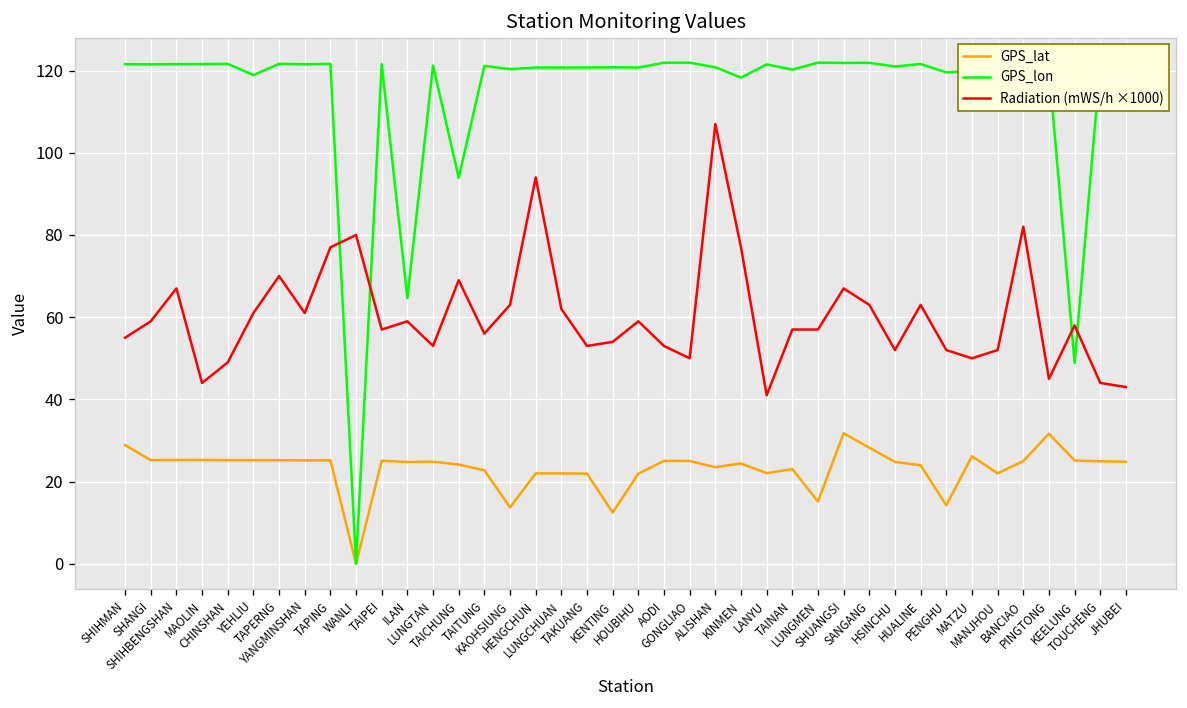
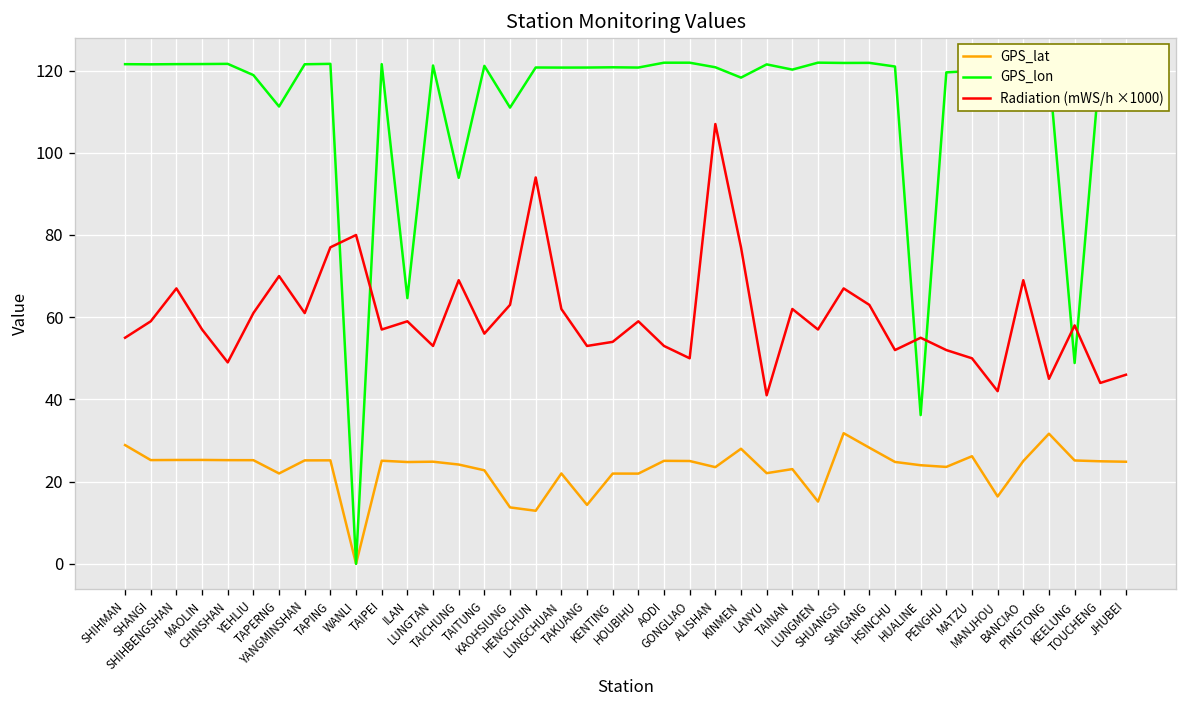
  {
    "GPS_lat": {
      "SHIHMAN": 29,
      "SHANGI": 25,
      "SHIHBENGSHAN": 25,
      "MAOLIN": 25,
      "CHINSHAN": 25,
      "YEHLIU": 25,
-     "TAPERNG": 25,
+     "TAPERNG": 22,
      "YANGMINSHAN": 25,
      "TAPING": 25,
      "TAIPEI": 25,
      "ILAN": 25,
      "LUNGTAN": 25,
      "TAICHUNG": 24,
      "TAITUNG": 23,
      "KAOHSIUNG": 14,
-     "HENGCHUN": 22,
+     "HENGCHUN": 13,
      "LUNGCHUAN": 22,
-     "TAKUANG": 22,
-     "KENTING": 12,
+     "TAKUANG": 14,
+     "KENTING": 22,
      "HOUBIHU": 22,
      "AODI": 25,
      "GONGLIAO": 25,
      "ALISHAN": 24,
-     "KINMEN": 24,
+     "KINMEN": 28,
      "LANYU": 22,
      "TAINAN": 23,
      "LUNGMEN": 15,
      "SHUANGSI": 32,
      "SANGANG": 28,
      "HSINCHU": 25,
      "HUALINE": 24,
-     "PENGHU": 14,
+     "PENGHU": 24,
      "MATZU": 26,
-     "MANJHOU": 22,
+     "MANJHOU": 16,
      "BANCIAO": 25,
      "PINGTONG": 32,
      "KEELUNG": 25,
      "TOUCHENG": 25,
      "JHUBEI": 25
    },
    "GPS_lon": {
      "SHIHMAN": 122,
      "SHANGI": 122,
      "SHIHBENGSHAN": 122,
      "MAOLIN": 122,
      "CHINSHAN": 122,
      "YEHLIU": 119,
-     "TAPERNG": 122,
+     "TAPERNG": 111,
      "YANGMINSHAN": 122,
      "TAPING": 122,
      "TAIPEI": 122,
      "ILAN": 65,
      "LUNGTAN": 121,
      "TAICHUNG": 94,
      "TAITUNG": 121,
-     "KAOHSIUNG": 120,
+     "KAOHSIUNG": 111,
      "HENGCHUN": 121,
      "LUNGCHUAN": 121,
      "TAKUANG": 121,
      "KENTING": 121,
      "HOUBIHU": 121,
      "AODI": 122,
      "GONGLIAO": 122,
      "ALISHAN": 121,
      "KINMEN": 118,
      "LANYU": 122,
      "TAINAN": 120,
      "LUNGMEN": 122,
      "SHUANGSI": 122,
      "SANGANG": 122,
      "HSINCHU": 121,
-     "HUALINE": 122,
+     "HUALINE": 36,
      "PENGHU": 120,
      "KEELUNG": 49
    },
    "Radiation (mWS/h ×1000)": {
      "SHIHMAN": 55,
      "SHANGI": 59,
      "SHIHBENGSHAN": 67,
-     "MAOLIN": 44,
+     "MAOLIN": 57,
      "CHINSHAN": 49,
      "YEHLIU": 61,
      "TAPERNG": 70,
      "YANGMINSHAN": 61,
      "TAPING": 77,
      "WANLI": 80,
      "TAIPEI": 57,
      "ILAN": 59,
      "LUNGTAN": 53,
      "TAICHUNG": 69,
      "TAITUNG": 56,
      "KAOHSIUNG": 63,
      "HENGCHUN": 94,
      "LUNGCHUAN": 62,
      "TAKUANG": 53,
      "KENTING": 54,
      "HOUBIHU": 59,
      "AODI": 53,
      "GONGLIAO": 50,
      "ALISHAN": 107,
      "KINMEN": 77,
      "LANYU": 41,
-     "TAINAN": 57,
+     "TAINAN": 62,
      "LUNGMEN": 57,
      "SHUANGSI": 67,
      "SANGANG": 63,
      "HSINCHU": 52,
-     "HUALINE": 63,
+     "HUALINE": 55,
      "PENGHU": 52,
      "MATZU": 50,
-     "MANJHOU": 52,
-     "BANCIAO": 82,
+     "MANJHOU": 42,
+     "BANCIAO": 69,
      "PINGTONG": 45,
      "KEELUNG": 58,
      "TOUCHENG": 44,
-     "JHUBEI": 43
+     "JHUBEI": 46
    }
  }
